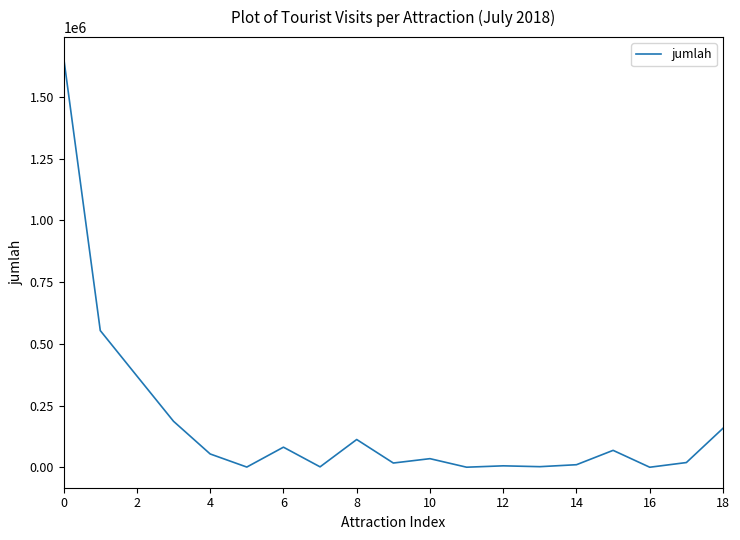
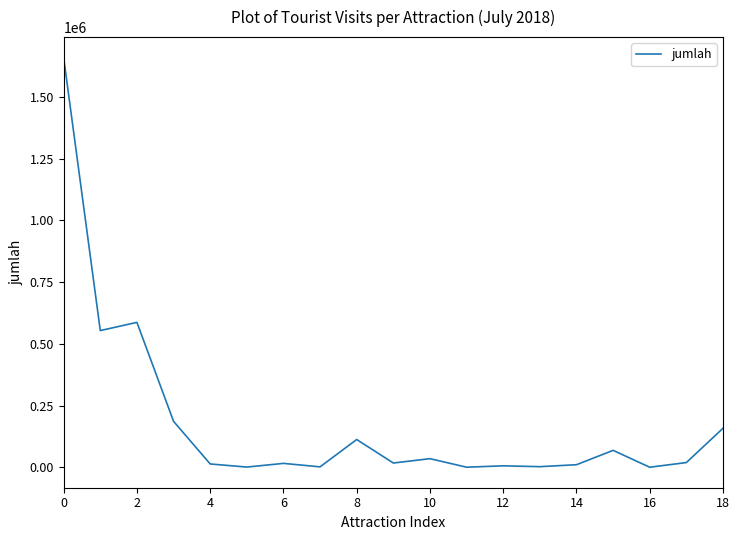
  {
    "0": 1660000,
-   "2": 370000,
-   "4": 50000,
-   "6": 80000,
+   "2": 590000,
+   "4": 10000,
+   "6": 20000,
    "8": 110000,
    "10": 40000,
    "12": 10000,
    "14": 10000,
    "16": 0,
    "18": 160000
  }
